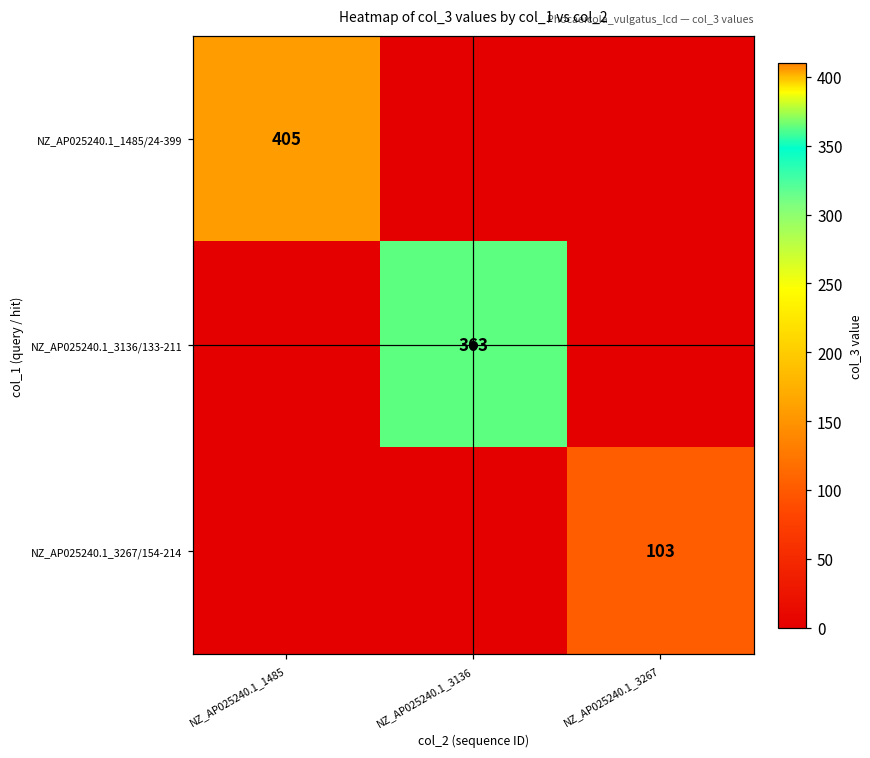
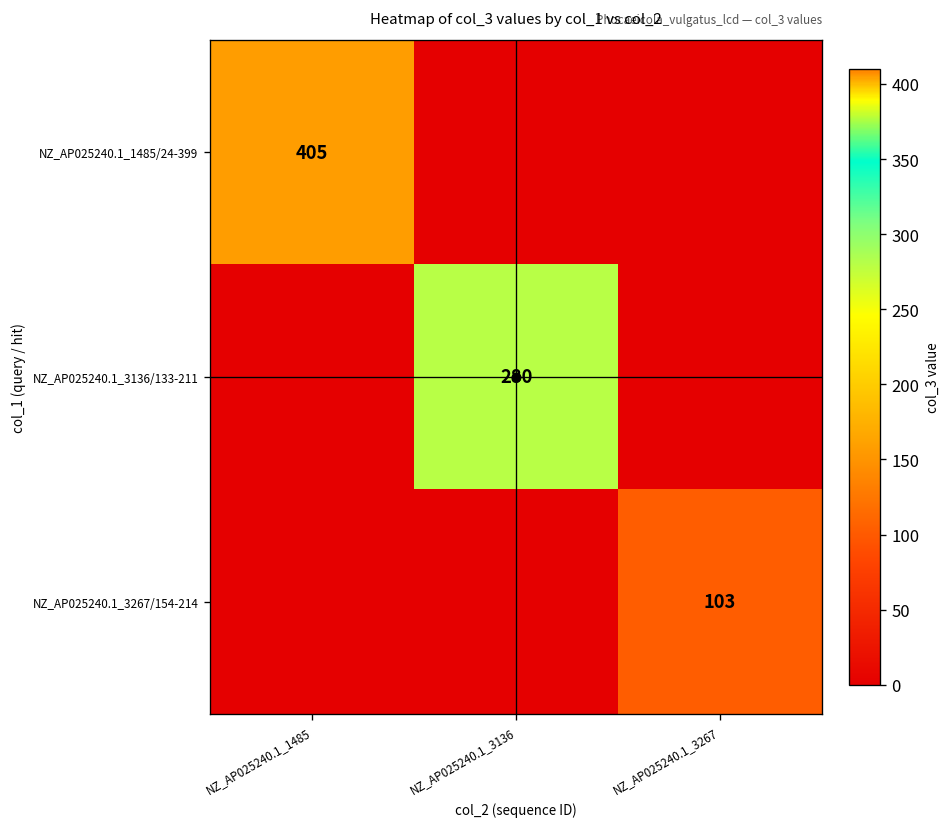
  {
    "NZ_AP025240.1_1485/24-399": {
      "NZ_AP025240.1_1485": 405
    },
    "NZ_AP025240.1_3136/133-211": {
-     "NZ_AP025240.1_3136": 363
+     "NZ_AP025240.1_3136": 280
    },
    "NZ_AP025240.1_3267/154-214": {
      "NZ_AP025240.1_3267": 103
    }
  }
